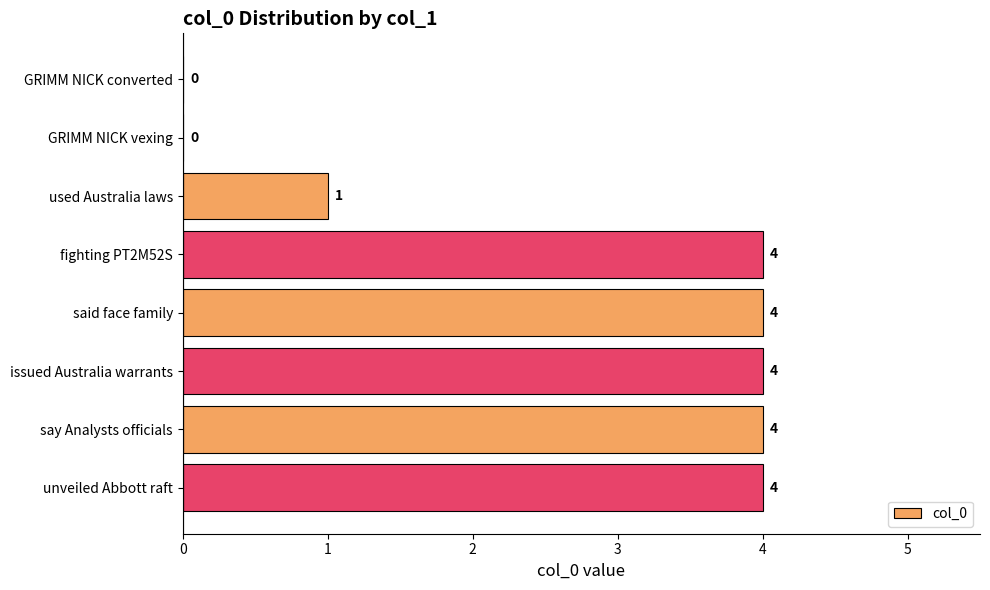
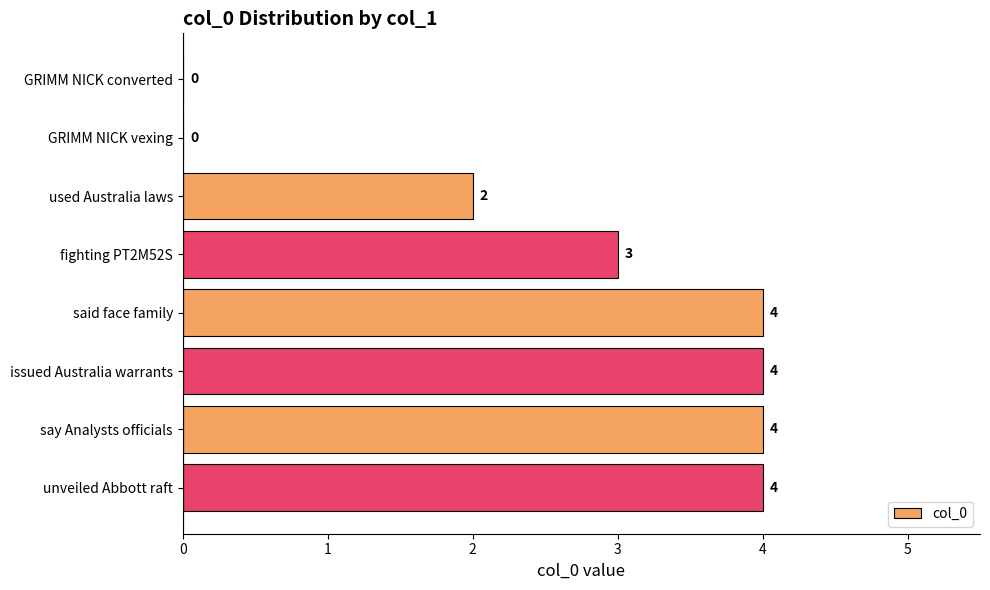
  {
    "GRIMM NICK converted": 0,
    "GRIMM NICK vexing": 0,
-   "used Australia laws": 1,
-   "fighting PT2M52S": 4,
+   "used Australia laws": 2,
+   "fighting PT2M52S": 3,
    "said face family": 4,
    "issued Australia warrants": 4,
    "say Analysts officials": 4,
    "unveiled Abbott raft": 4
  }
